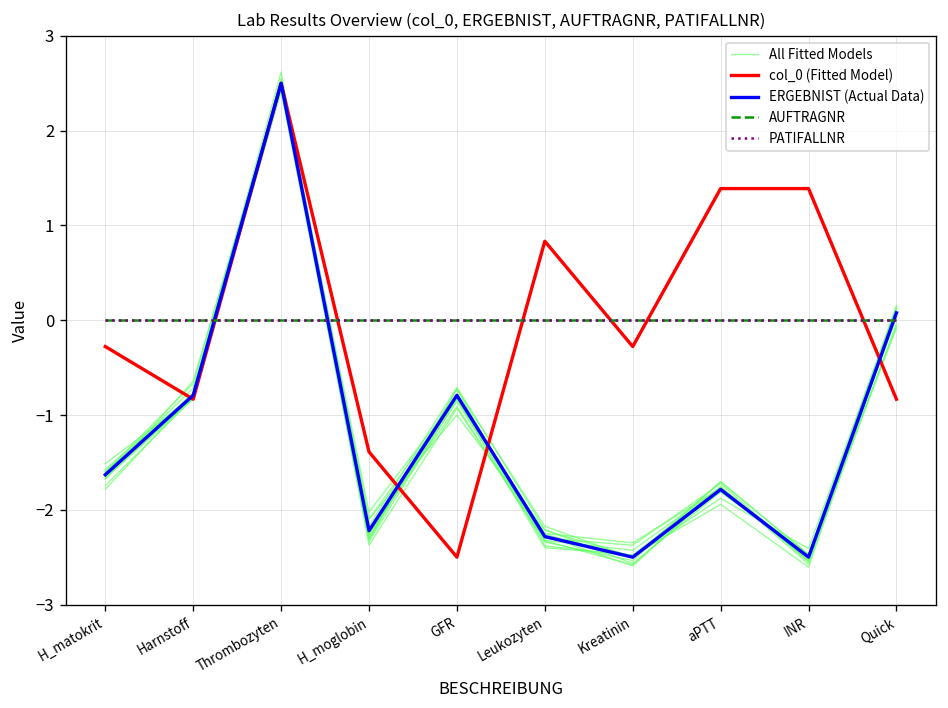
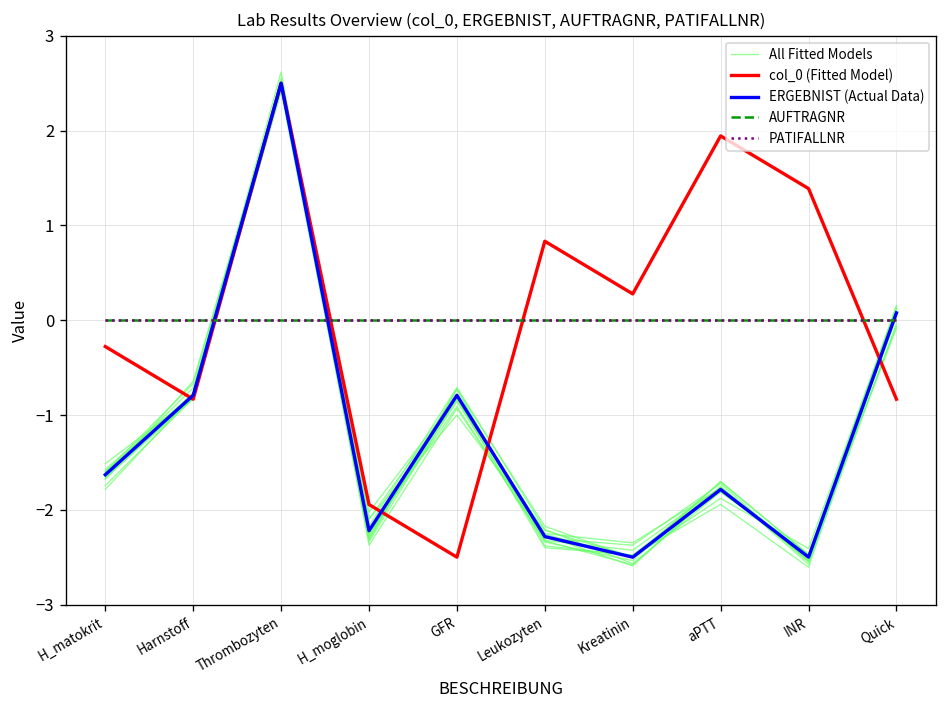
  {
    "col_0 (Fitted Model)": {
      "H_matokrit": -0.3,
-     "H_moglobin": -1.4,
+     "H_moglobin": -1.9,
      "GFR": -2.5,
      "Leukozyten": 0.8,
-     "Kreatinin": -0.3,
-     "aPTT": 1.4,
+     "Kreatinin": 0.3,
+     "aPTT": 1.9,
      "INR": 1.4,
      "Quick": -0.8
    },
    "PATIFALLNR": {
      "H_matokrit": 0.0,
      "Harnstoff": 0.0,
      "Thrombozyten": 0.0,
      "H_moglobin": 0.0,
      "GFR": 0.0,
      "Leukozyten": 0.0,
      "Kreatinin": 0.0,
      "aPTT": 0.0,
      "INR": 0.0
    }
  }
